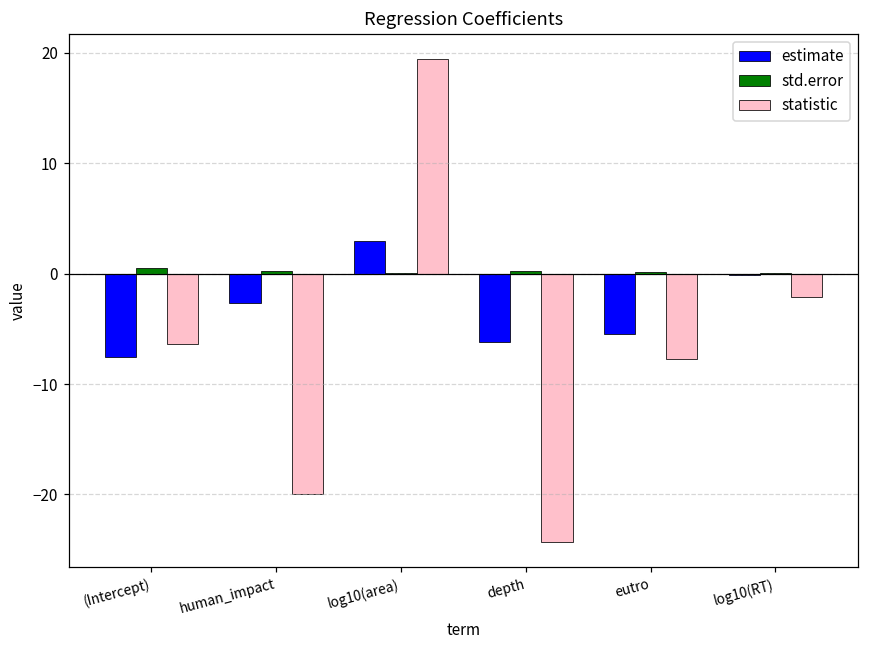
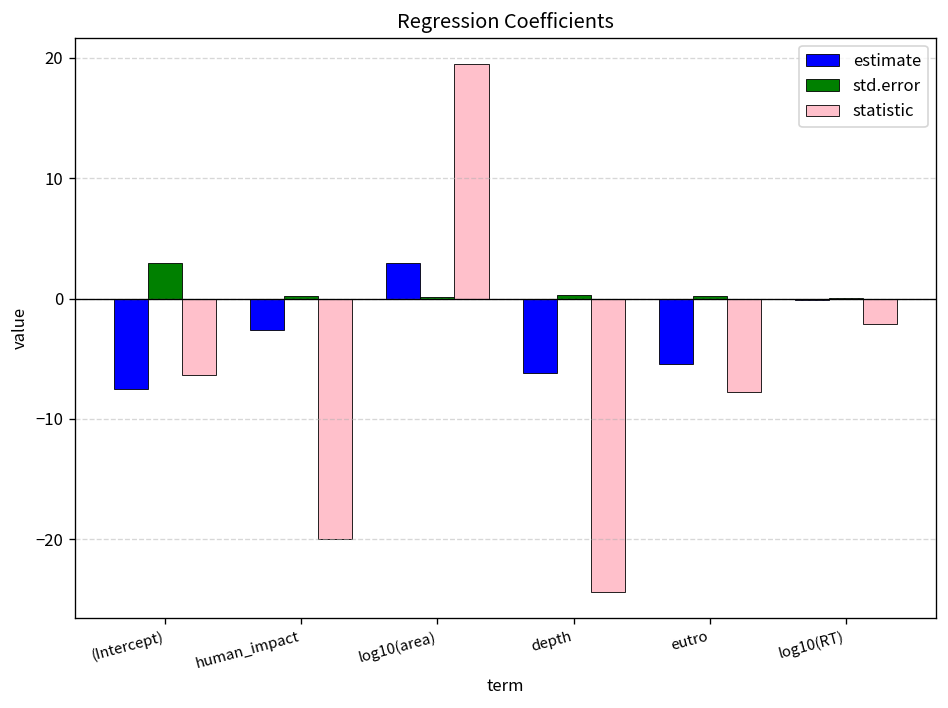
  {
    "estimate": {
      "(Intercept)": -7.5,
      "human_impact": -2.7,
      "log10(area)": 3.0,
      "depth": -6.1,
      "eutro": -5.5
    },
    "std.error": {
-     "(Intercept)": 0.5,
+     "(Intercept)": 3.0,
      "depth": 0.3
    },
    "statistic": {
      "(Intercept)": -6.4,
      "human_impact": -20.0,
      "log10(area)": 19.5,
      "depth": -24.3,
      "eutro": -7.7,
      "log10(RT)": -2.1
    }
  }
